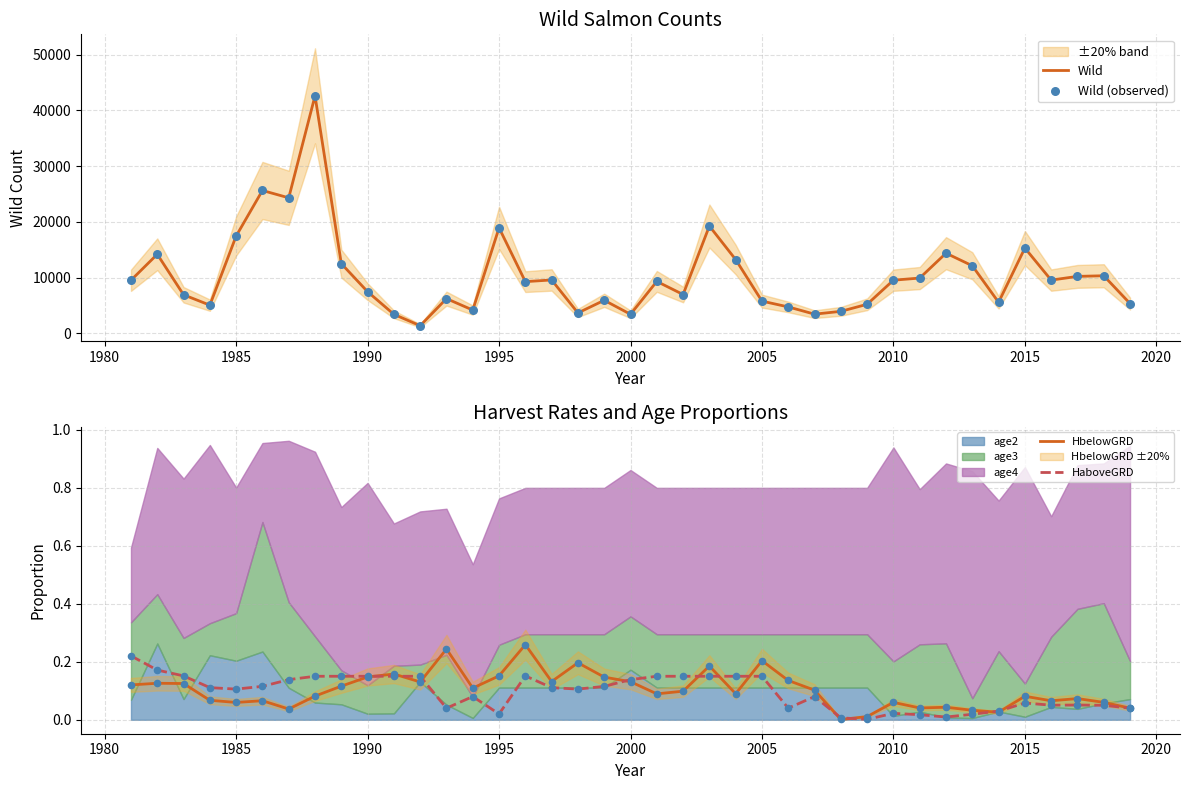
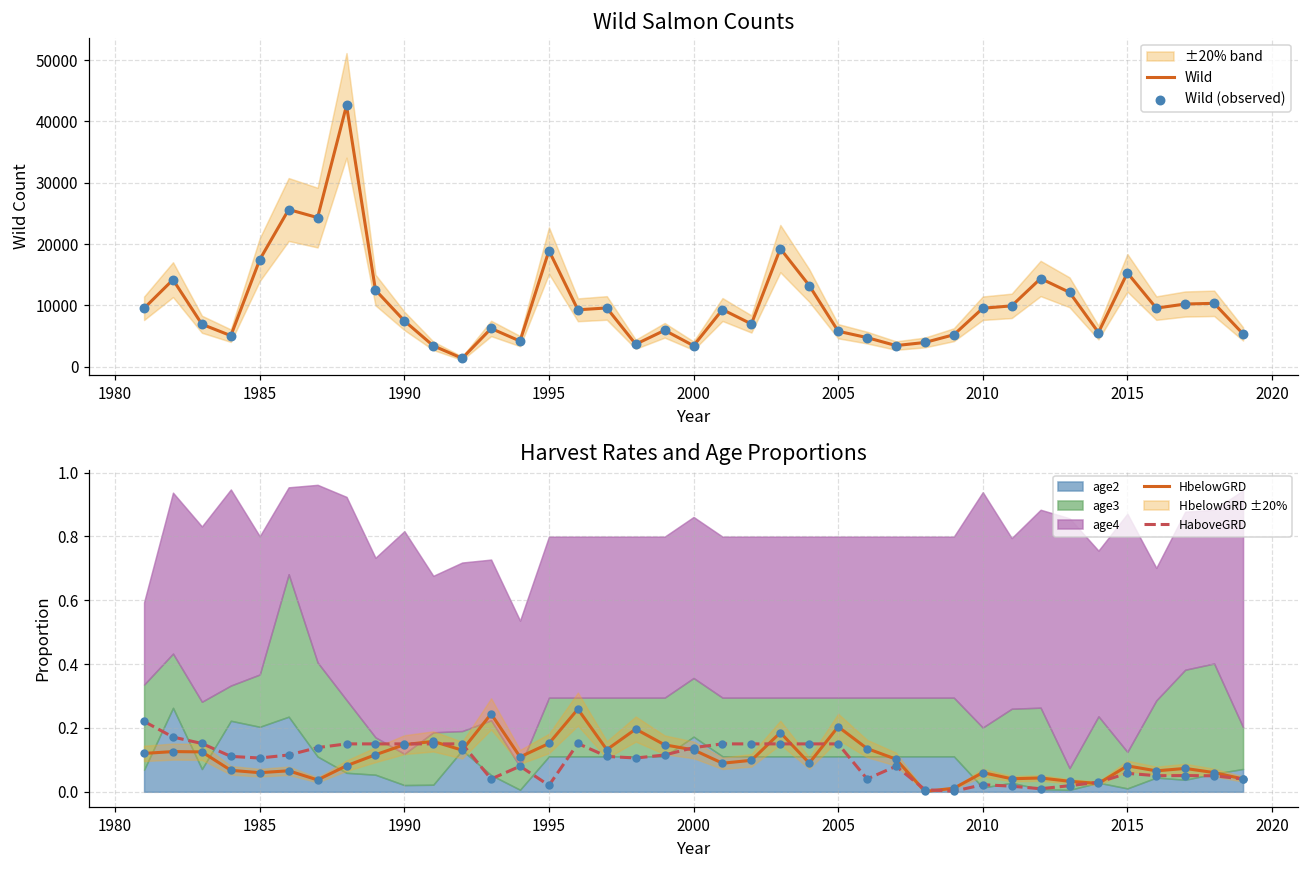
  {
    "Wild Salmon Counts": {
      "Wild (observed)": {
        "1985": 17000,
        "1990": 7000,
        "1995": 19000,
        "2000": 3000,
        "2005": 6000,
        "2010": 10000,
        "2015": 15000
      }
    },
    "Harvest Rates and Age Proportions": {
      "age2": {
        "1985": 0.20,
        "1990": 0.02,
        "1995": 0.11,
        "2000": 0.17,
        "2005": 0.11,
        "2015": 0.01
      },
      "age3": {
        "1985": 0.16,
        "1990": 0.10,
-       "1995": 0.15,
+       "1995": 0.18,
        "2000": 0.18,
        "2005": 0.18,
        "2010": 0.19,
        "2015": 0.11
      },
      "age4": {
        "1985": 0.43,
        "1990": 0.70,
        "1995": 0.50,
        "2000": 0.50,
        "2005": 0.50,
        "2010": 0.74
      }
    }
  }
